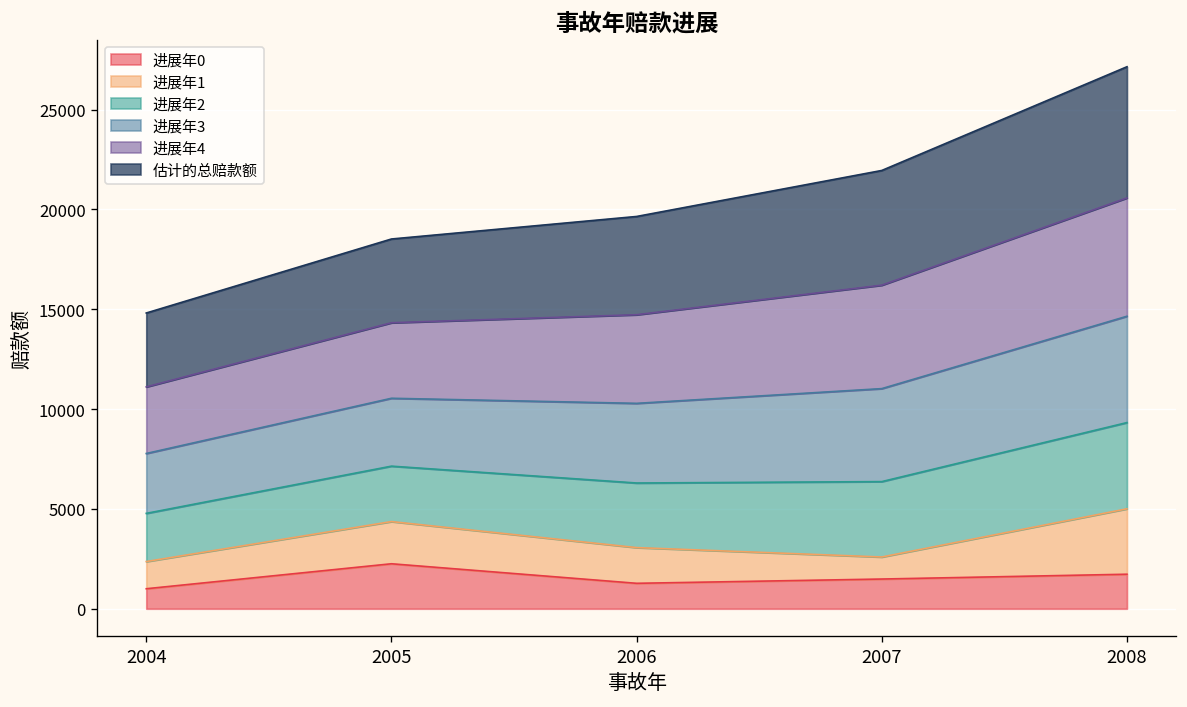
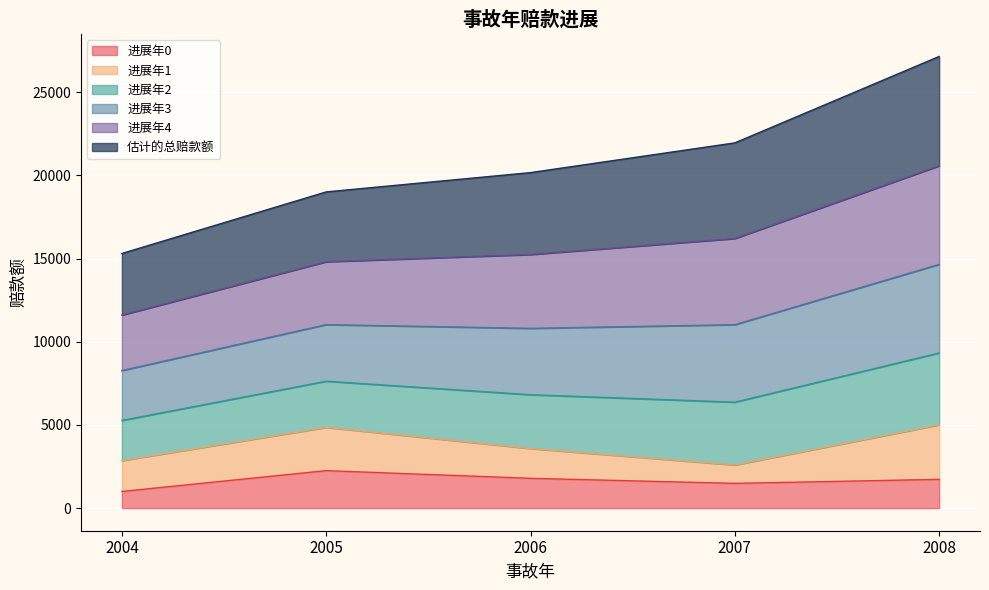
  {
    "进展年0": {
      "2004": 1000,
      "2005": 2300,
-     "2006": 1300,
+     "2006": 1800,
      "2007": 1500,
      "2008": 1700
    },
    "进展年1": {
-     "2004": 1400,
-     "2005": 2100,
+     "2004": 1900,
+     "2005": 2600,
      "2006": 1800,
      "2007": 1100,
      "2008": 3300
    },
    "估计的总赔款额": {
      "2004": 3700,
      "2005": 4200,
      "2006": 4900,
      "2007": 5700,
      "2008": 6600
    }
  }
